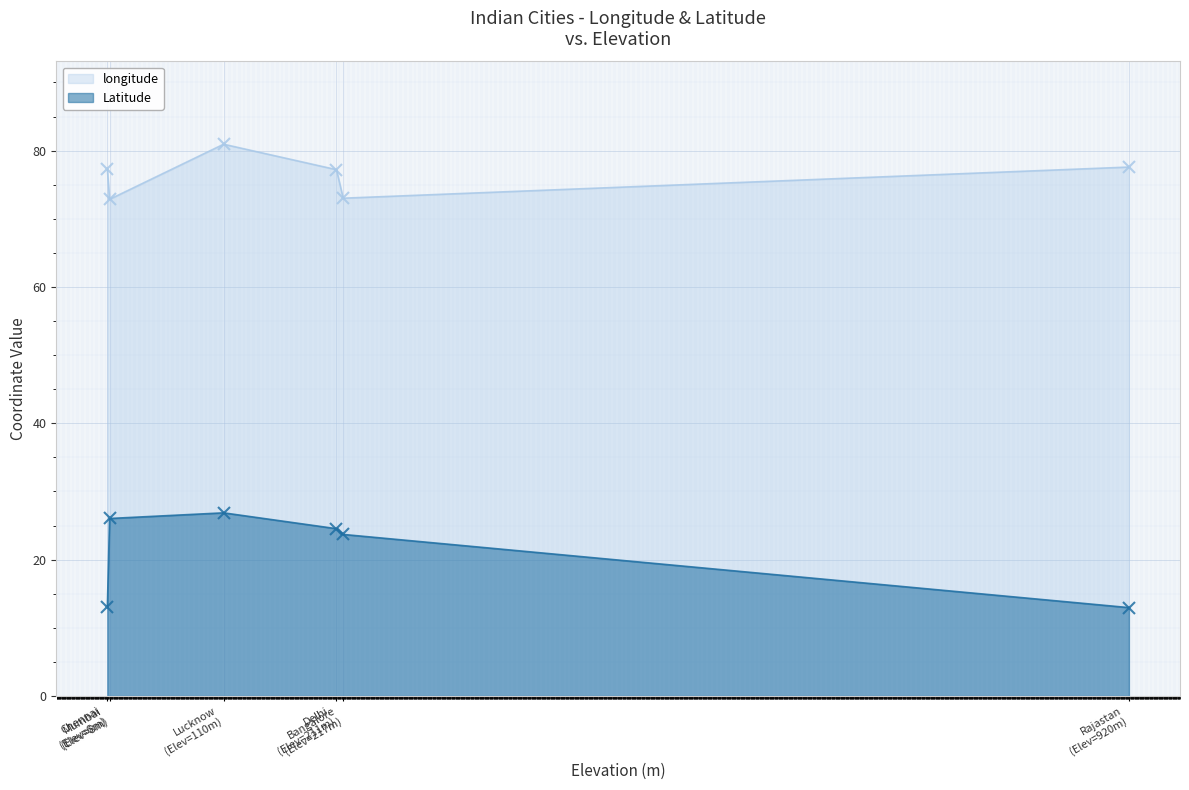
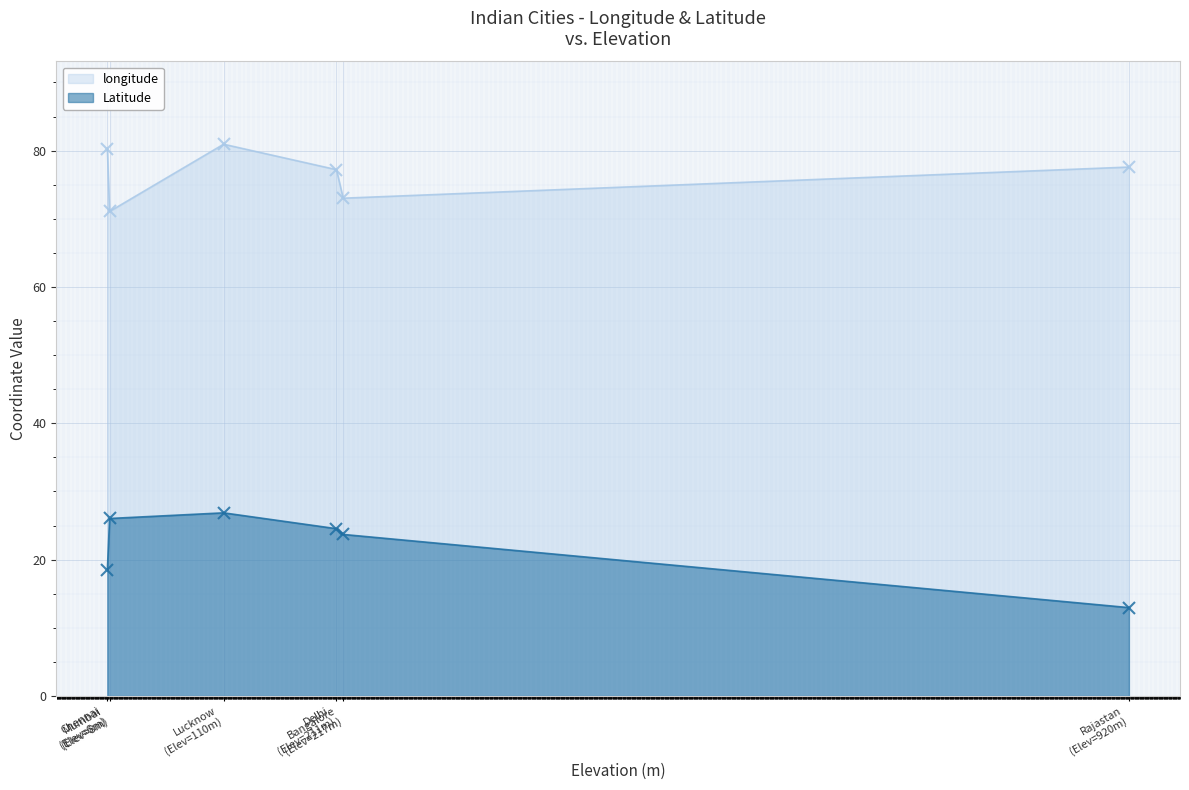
  {
    "longitude": {
-     "Chennai (Elev=6m)": 77,
-     "Mumbai (Elev=8m)": 73,
+     "Chennai (Elev=6m)": 80,
+     "Mumbai (Elev=8m)": 71,
      "Lucknow (Elev=110m)": 81,
      "Delhi (Elev=211m)": 77,
      "Bangalore (Elev=217m)": 73,
      "Rajastan (Elev=920m)": 78
    },
    "Latitude": {
-     "Chennai (Elev=6m)": 13,
+     "Chennai (Elev=6m)": 18,
      "Mumbai (Elev=8m)": 26,
      "Lucknow (Elev=110m)": 27,
      "Delhi (Elev=211m)": 25,
      "Bangalore (Elev=217m)": 24,
      "Rajastan (Elev=920m)": 13
    }
  }
